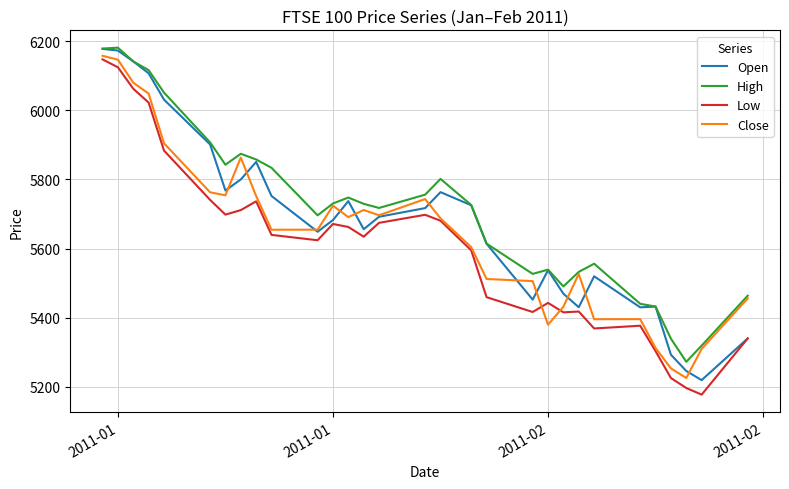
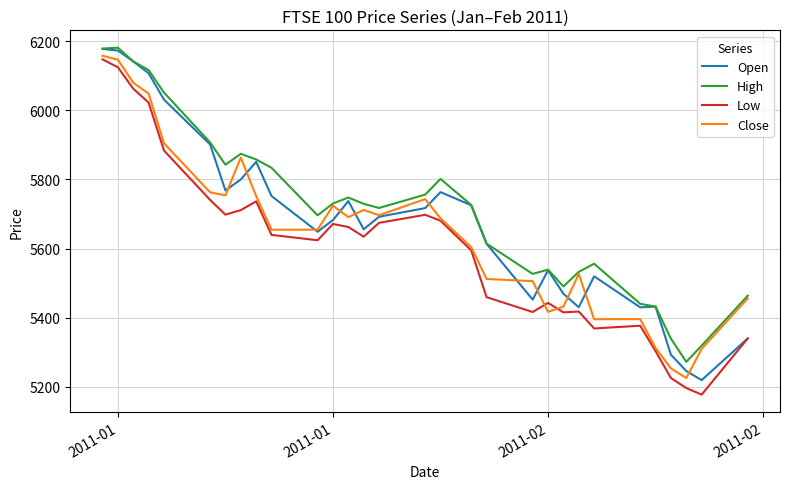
  {
    "Low": {
      "2011-02": 5440
    },
    "Close": {
-     "2011-02": 5380
+     "2011-02": 5420
    }
  }
